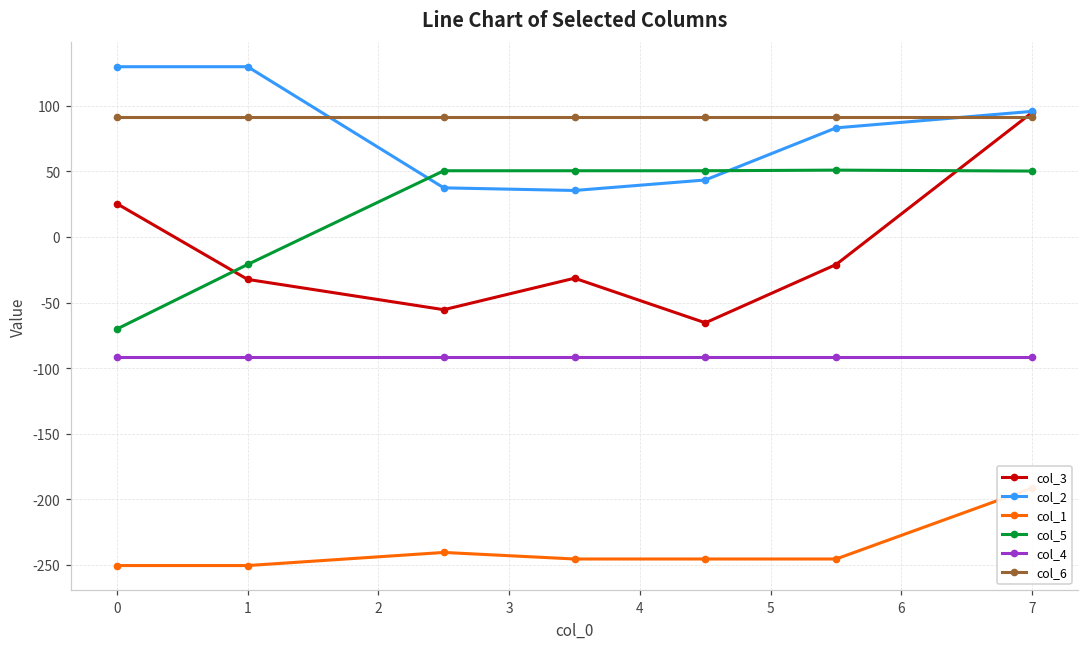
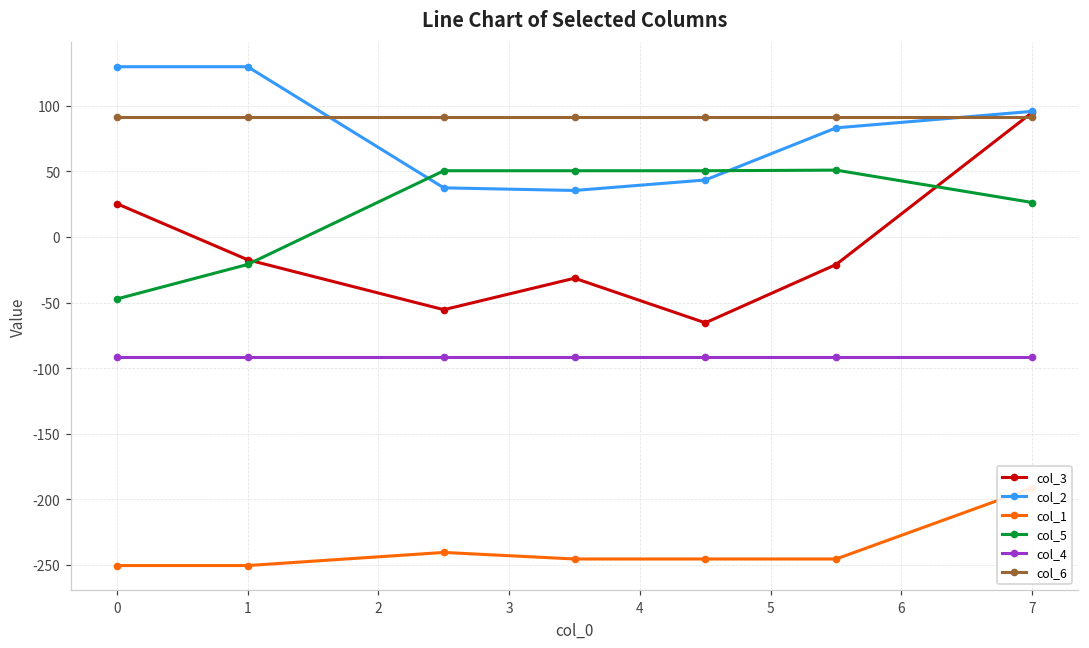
  {
    "col_3": {
      "0": 25,
-     "1": -32
+     "1": -17
    },
    "col_2": {
      "0": 130,
      "1": 130
    },
    "col_1": {
      "0": -251,
      "1": -251
    },
    "col_5": {
-     "0": -70,
+     "0": -47,
      "1": -21,
-     "7": 50
+     "7": 26
    },
    "col_4": {
      "0": -92,
      "1": -92,
      "7": -92
    },
    "col_6": {
      "0": 91,
      "1": 91,
      "7": 91
    }
  }
